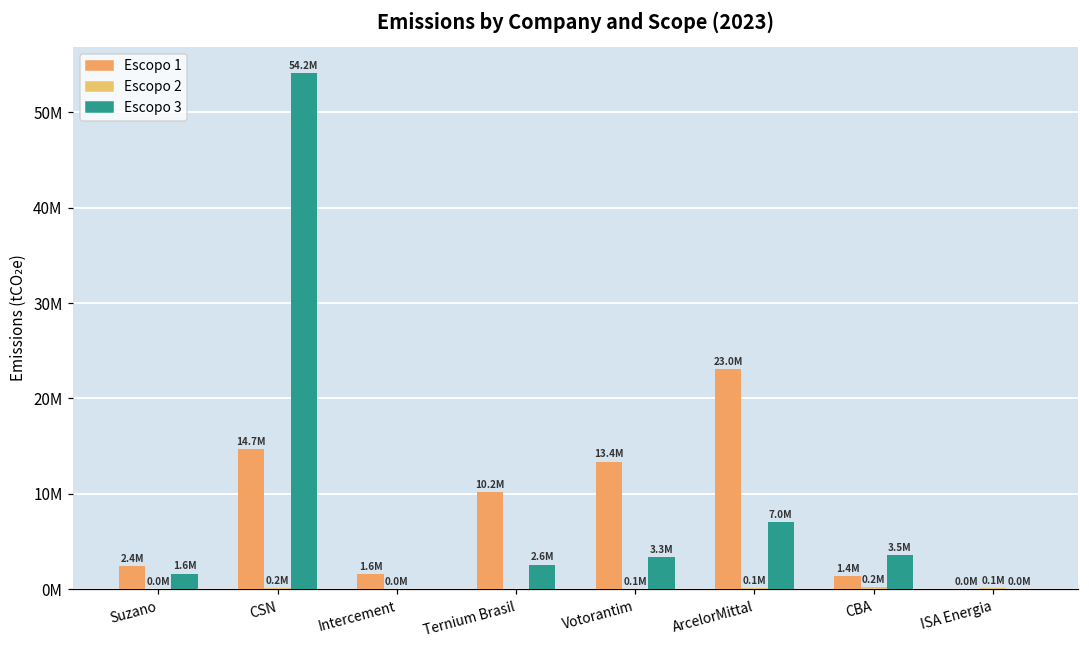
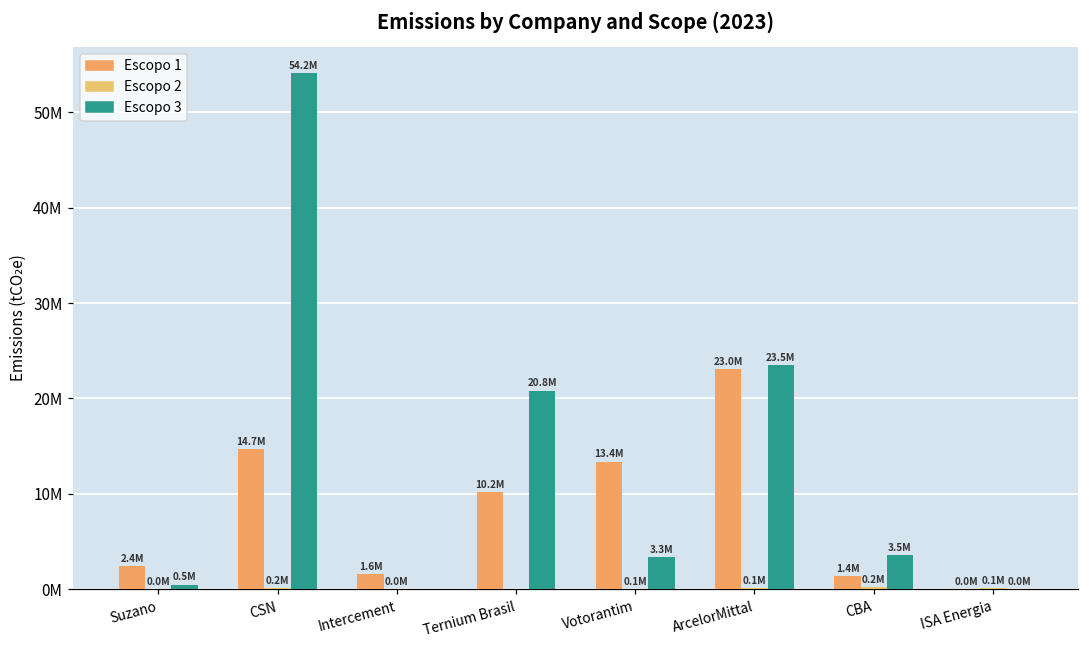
  {
    "Escopo 3": {
-     "Suzano": "1.6M",
+     "Suzano": "0.5M",
      "CSN": "54.2M",
      "Intercement": "0.0M",
-     "Ternium Brasil": "2.6M",
+     "Ternium Brasil": "20.8M",
      "Votorantim": "3.3M",
-     "ArcelorMittal": "7.0M",
+     "ArcelorMittal": "23.5M",
      "CBA": "3.5M"
    }
  }
